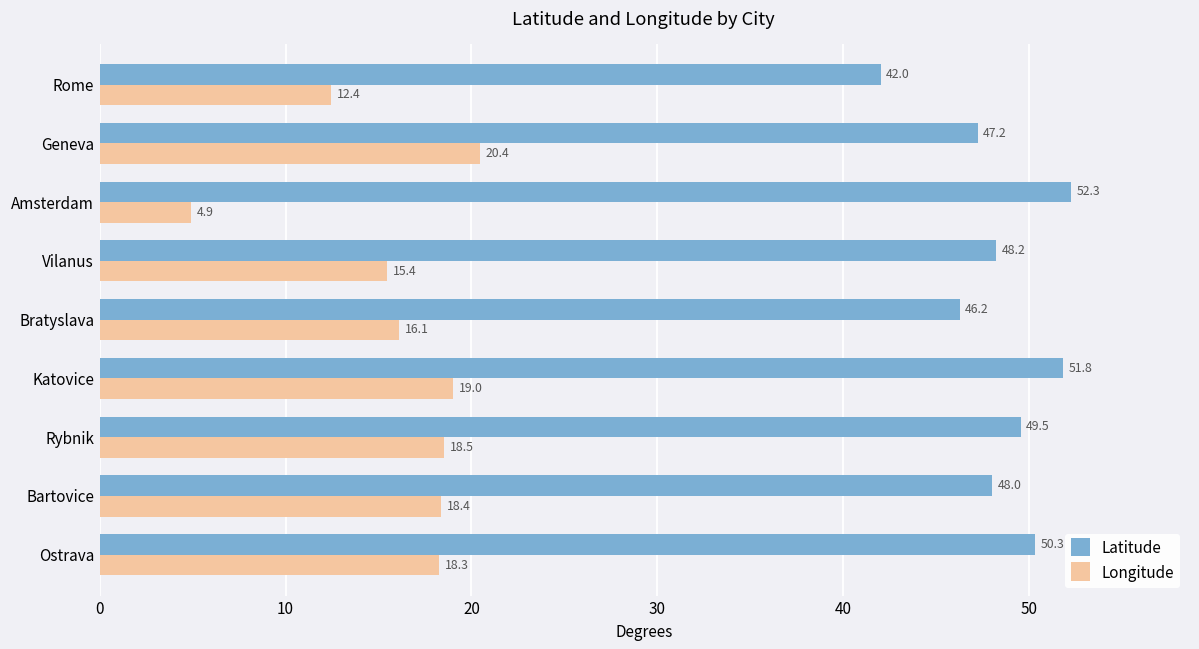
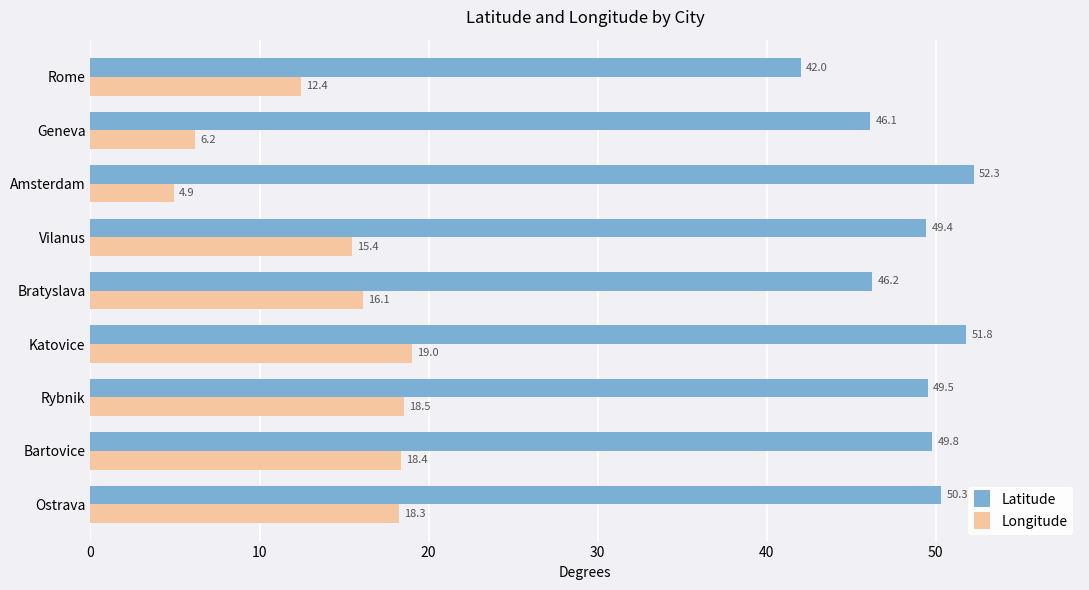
  {
    "Latitude": {
      "Rome": 42.0,
-     "Geneva": 47.2,
+     "Geneva": 46.1,
      "Amsterdam": 52.3,
-     "Vilanus": 48.2,
+     "Vilanus": 49.4,
      "Bratyslava": 46.2,
      "Katovice": 51.8,
      "Rybnik": 49.5,
-     "Bartovice": 48.0,
+     "Bartovice": 49.8,
      "Ostrava": 50.3
    },
    "Longitude": {
      "Rome": 12.4,
-     "Geneva": 20.4,
+     "Geneva": 6.2,
      "Amsterdam": 4.9,
      "Vilanus": 15.4,
      "Bratyslava": 16.1,
      "Katovice": 19.0,
      "Rybnik": 18.5,
      "Bartovice": 18.4,
      "Ostrava": 18.3
    }
  }
